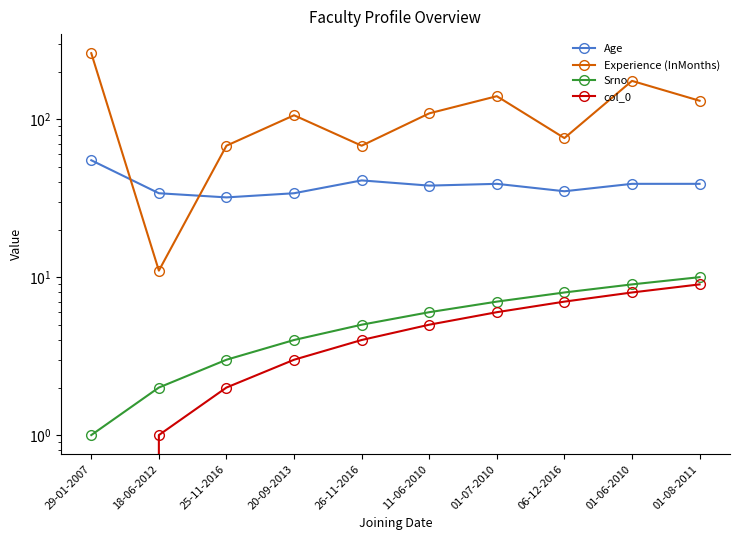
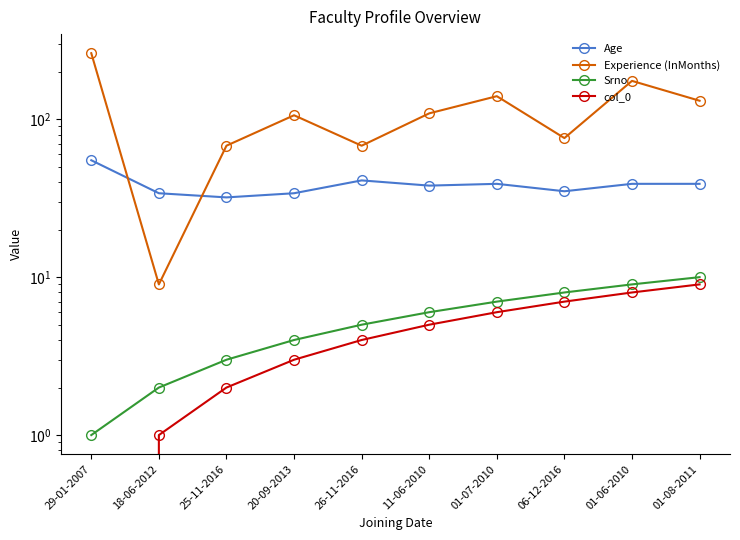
  {
    "Age": {
      "29-01-2007": 55,
      "18-06-2012": 34,
      "25-11-2016": 32,
      "20-09-2013": 34,
      "26-11-2016": 41,
      "11-06-2010": 38,
      "01-07-2010": 39,
      "06-12-2016": 35,
      "01-06-2010": 39,
      "01-08-2011": 39
    },
    "Experience (InMonths)": {
      "29-01-2007": 260,
-     "18-06-2012": 11,
+     "18-06-2012": 9,
      "25-11-2016": 68,
      "20-09-2013": 110,
      "26-11-2016": 68,
      "11-06-2010": 110,
      "01-07-2010": 140,
      "06-12-2016": 80,
      "01-06-2010": 180,
      "01-08-2011": 130
    },
    "Srno": {
      "29-01-2007": 1,
      "18-06-2012": 2,
      "25-11-2016": 3,
      "20-09-2013": 4,
      "26-11-2016": 5,
      "11-06-2010": 6,
      "01-07-2010": 7,
      "06-12-2016": 8,
      "01-06-2010": 9,
      "01-08-2011": 10
    },
    "col_0": {
      "18-06-2012": 1,
      "25-11-2016": 2,
      "20-09-2013": 3,
      "26-11-2016": 4,
      "11-06-2010": 5,
      "01-07-2010": 6,
      "06-12-2016": 7,
      "01-06-2010": 8,
      "01-08-2011": 9
    }
  }
